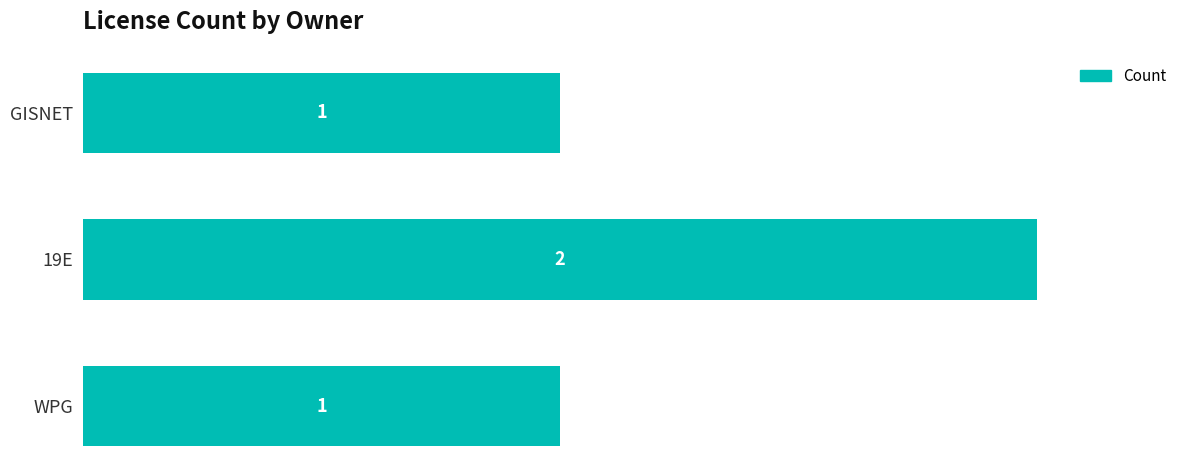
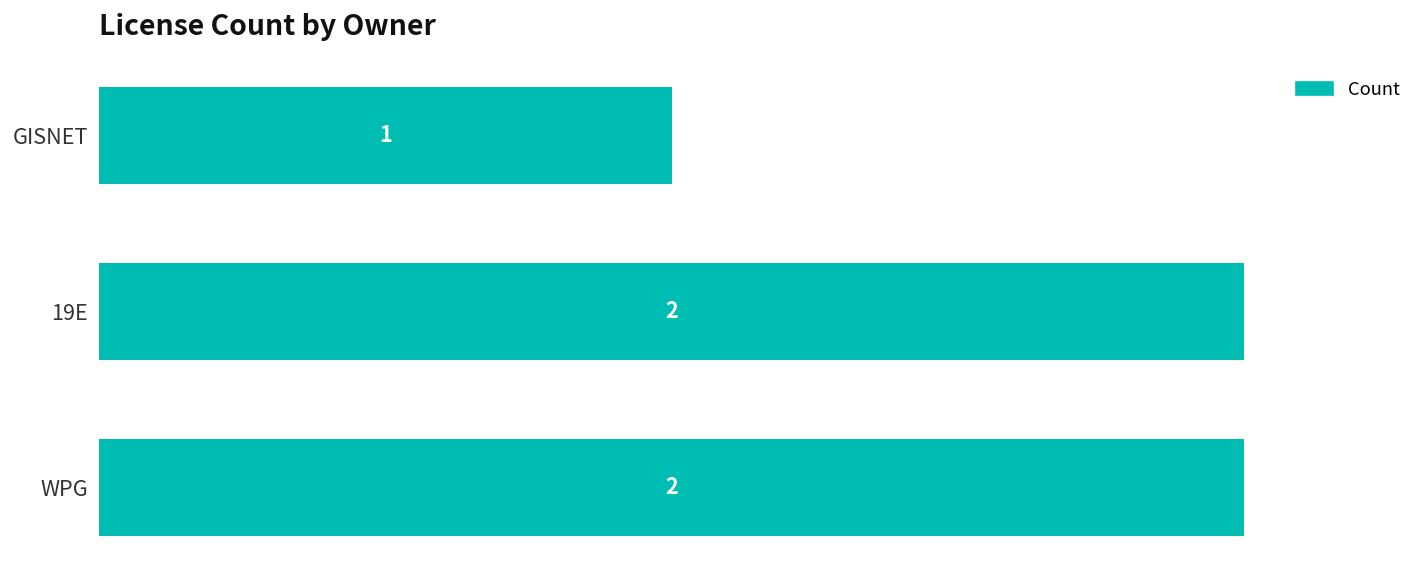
  {
    "GISNET": 1,
    "19E": 2,
-   "WPG": 1
+   "WPG": 2
  }
